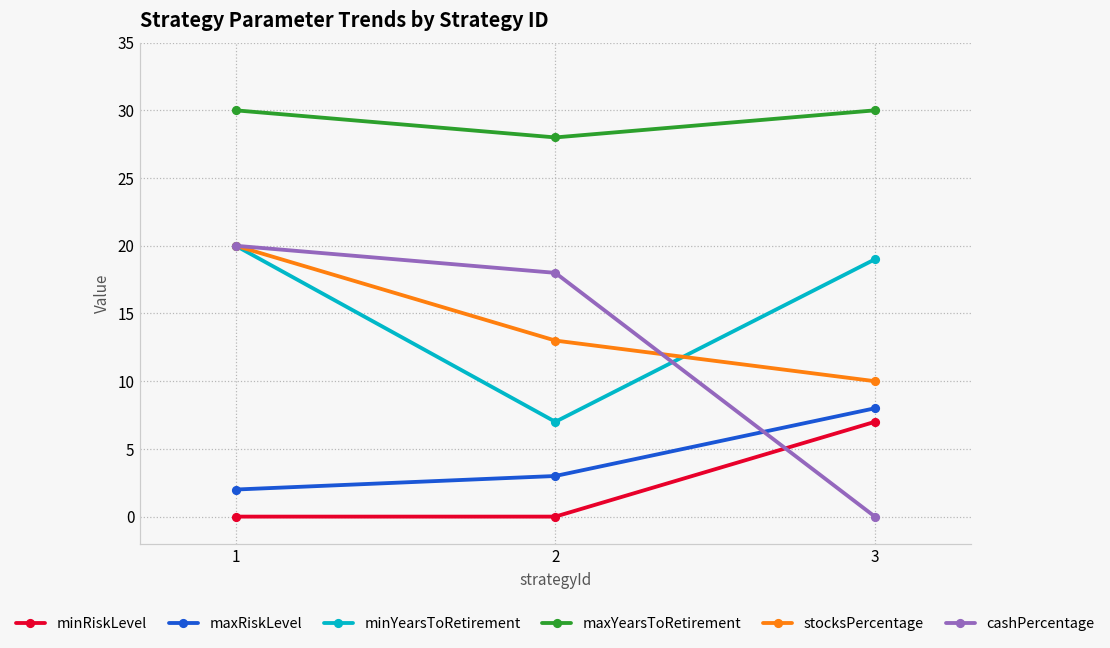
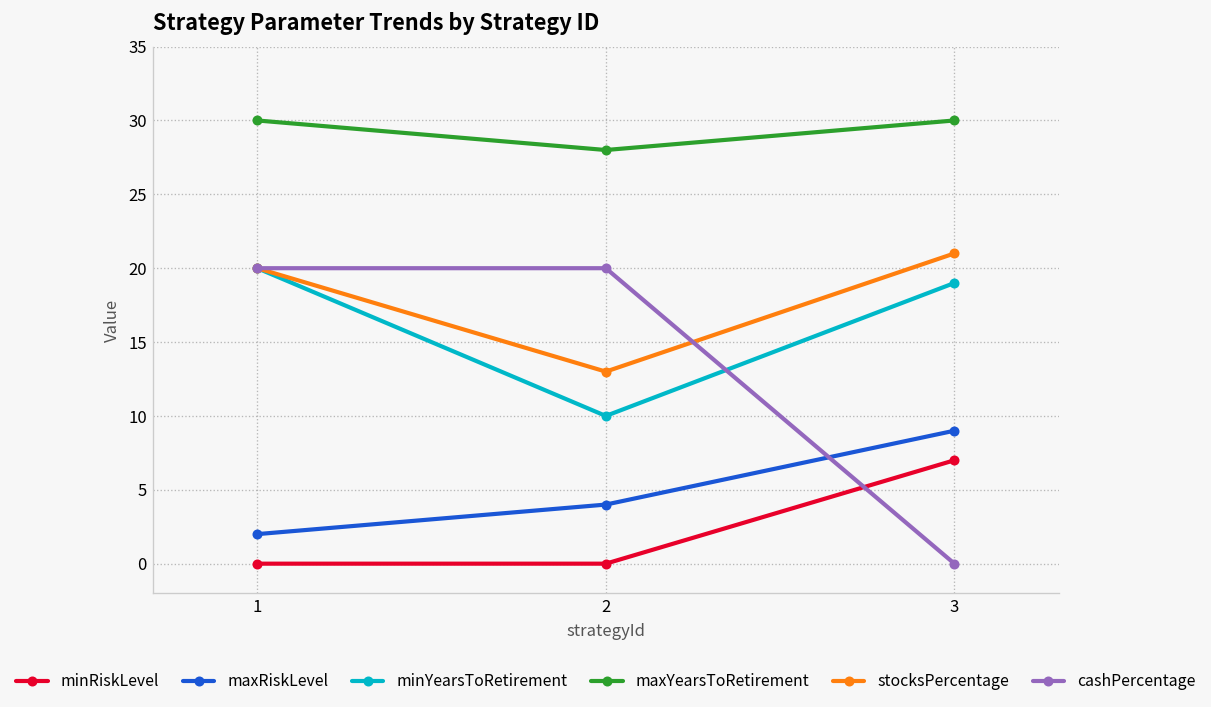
  {
    "minRiskLevel": {
      "1": 0,
      "2": 0,
      "3": 7
    },
    "maxRiskLevel": {
      "1": 2,
-     "2": 3,
-     "3": 8
+     "2": 4,
+     "3": 9
    },
    "minYearsToRetirement": {
-     "2": 7,
+     "2": 10,
      "3": 19
    },
    "maxYearsToRetirement": {
      "1": 30,
      "2": 28,
      "3": 30
    },
    "stocksPercentage": {
      "2": 13,
-     "3": 10
+     "3": 21
    },
    "cashPercentage": {
-     "2": 18,
+     "2": 20,
      "3": 0
    }
  }
